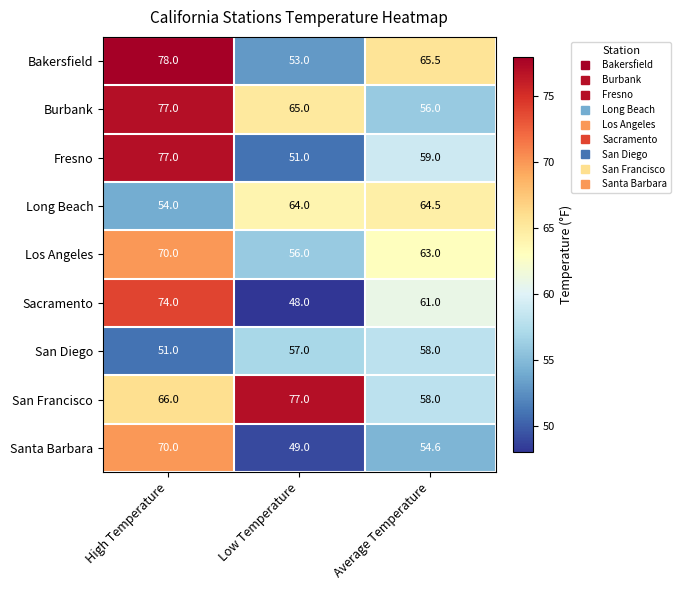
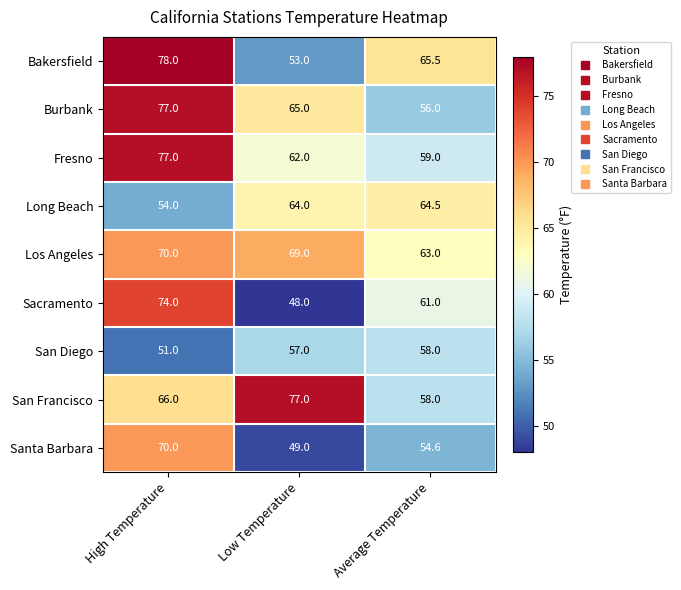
  {
    "Bakersfield": {
      "High Temperature": 78.0,
      "Low Temperature": 53.0,
      "Average Temperature": 65.5
    },
    "Burbank": {
      "High Temperature": 77.0,
      "Low Temperature": 65.0,
      "Average Temperature": 56.0
    },
    "Fresno": {
      "High Temperature": 77.0,
-     "Low Temperature": 51.0,
+     "Low Temperature": 62.0,
      "Average Temperature": 59.0
    },
    "Long Beach": {
      "High Temperature": 54.0,
      "Low Temperature": 64.0,
      "Average Temperature": 64.5
    },
    "Los Angeles": {
      "High Temperature": 70.0,
-     "Low Temperature": 56.0,
+     "Low Temperature": 69.0,
      "Average Temperature": 63.0
    },
    "Sacramento": {
      "High Temperature": 74.0,
      "Low Temperature": 48.0,
      "Average Temperature": 61.0
    },
    "San Diego": {
      "High Temperature": 51.0,
      "Low Temperature": 57.0,
      "Average Temperature": 58.0
    },
    "San Francisco": {
      "High Temperature": 66.0,
      "Low Temperature": 77.0,
      "Average Temperature": 58.0
    },
    "Santa Barbara": {
      "High Temperature": 70.0,
      "Low Temperature": 49.0,
      "Average Temperature": 54.6
    }
  }
